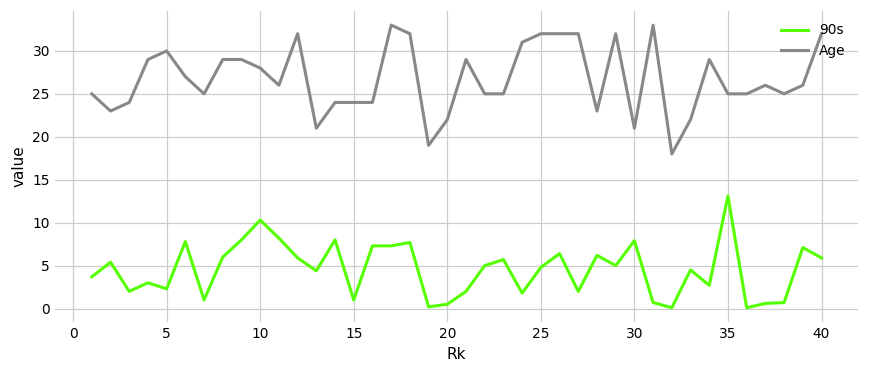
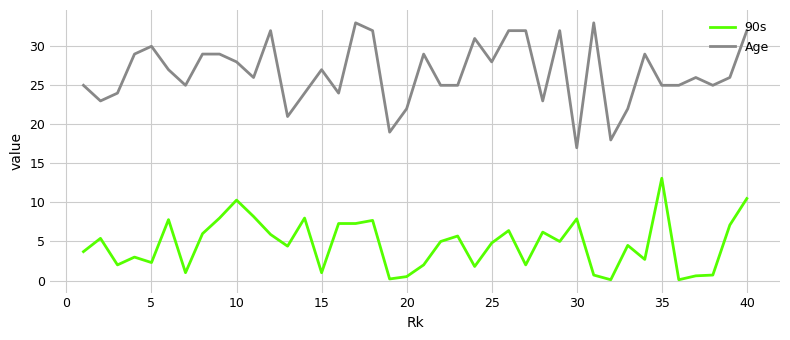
  {
    "90s": {
      "5": 2,
      "10": 10,
      "15": 1,
      "20": 1,
      "25": 5,
      "30": 8,
      "35": 13,
-     "40": 6
+     "40": 11
    },
    "Age": {
      "5": 30,
      "10": 28,
-     "15": 24,
+     "15": 27,
      "20": 22,
-     "25": 32,
-     "30": 21,
+     "25": 28,
+     "30": 17,
      "35": 25,
      "40": 32
    }
  }
